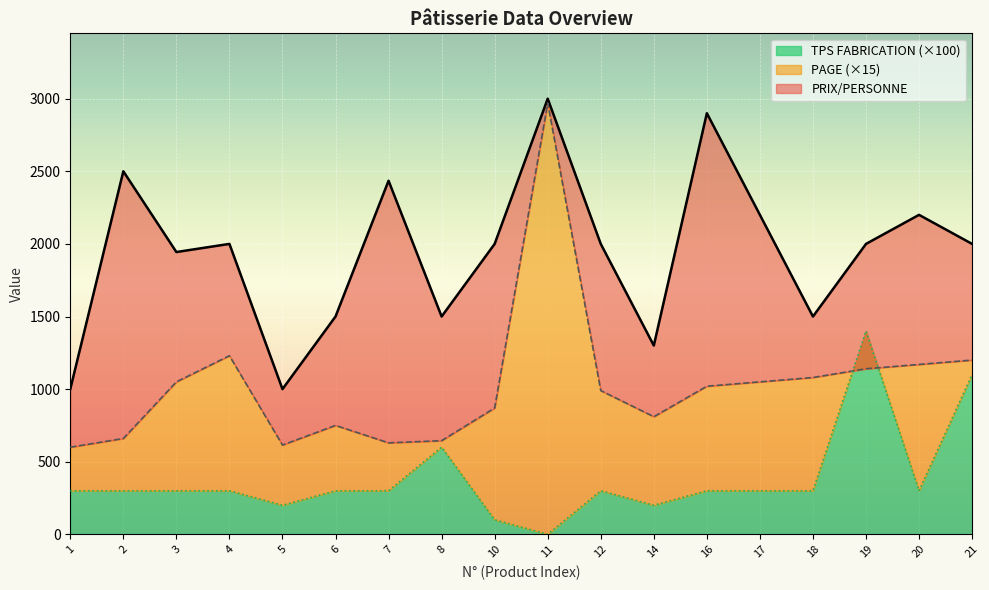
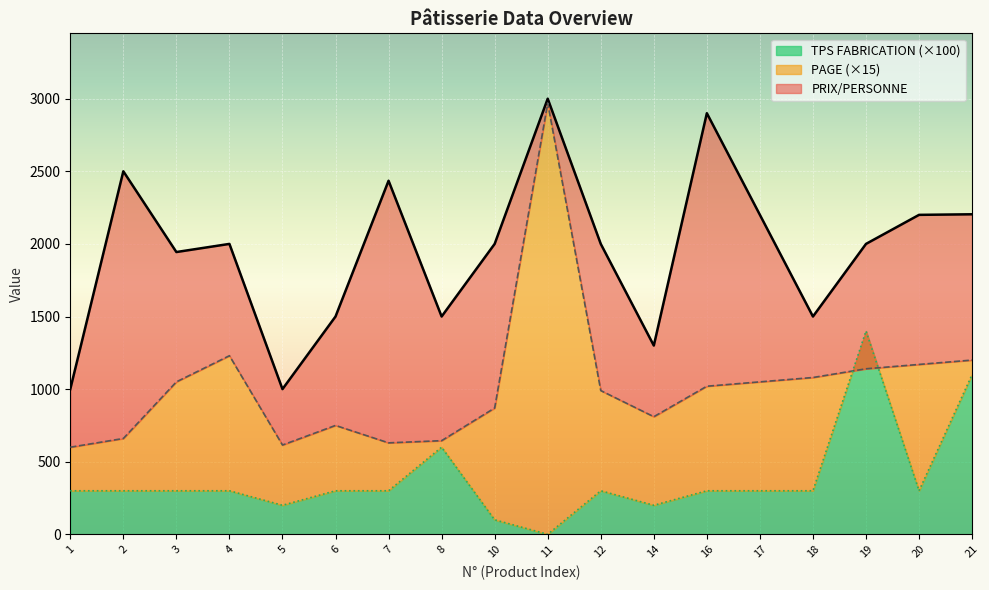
  {
    "PRIX/PERSONNE": {
      "1": 1000,
      "2": 2500,
      "3": 1940,
      "4": 2000,
      "5": 1000,
      "6": 1500,
      "7": 2440,
      "8": 1500,
      "10": 2000,
      "11": 3000,
      "12": 2000,
      "14": 1300,
      "16": 2900,
      "17": 2200,
      "18": 1500,
      "19": 2000,
      "20": 2200,
-     "21": 2000
+     "21": 2200
    },
    "TPS FABRICATION (×100)": {
      "1": 300,
      "2": 300,
      "3": 300,
      "4": 300,
      "5": 200,
      "6": 300,
      "7": 300,
      "8": 600,
      "10": 100,
      "11": 0,
      "12": 300,
      "14": 200,
      "16": 300,
      "17": 300,
      "18": 300,
      "20": 300,
      "21": 1100
    }
  }
